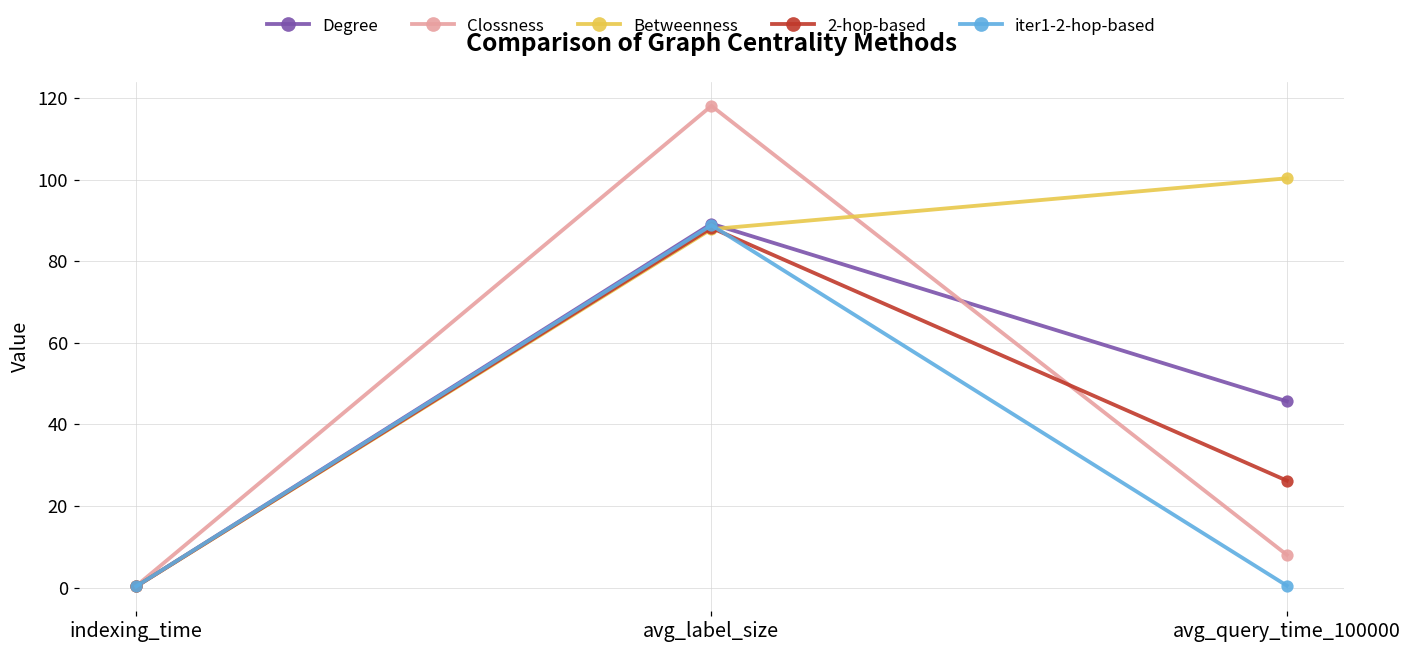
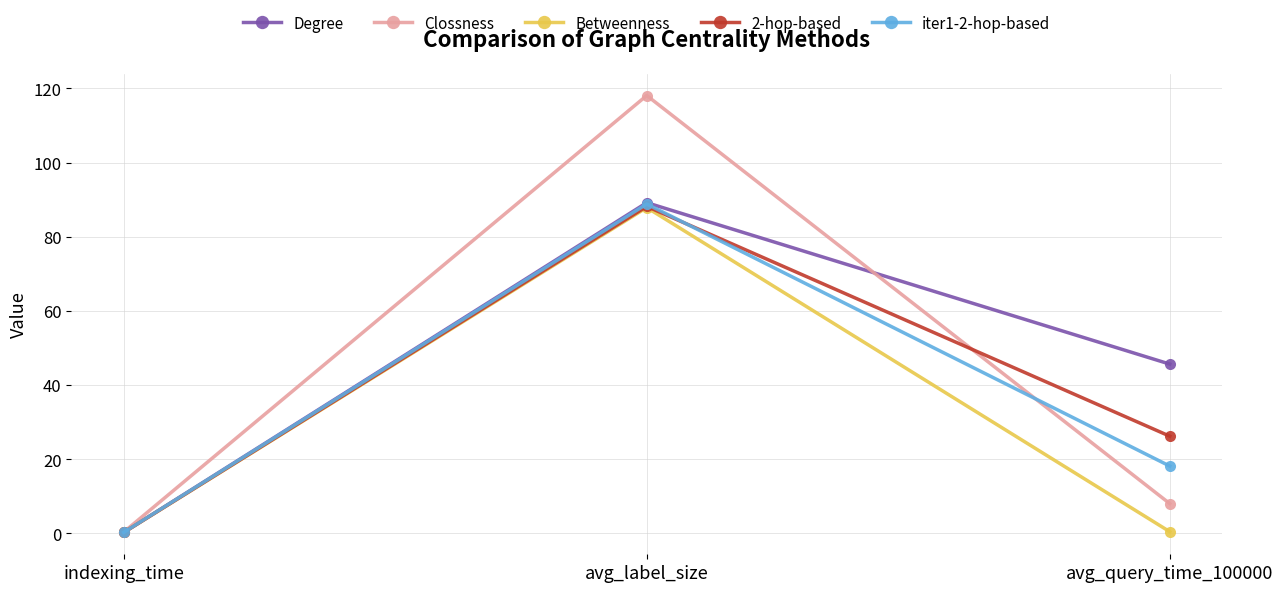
  {
    "Degree": {
      "avg_query_time_100000": 46
    },
    "Clossness": {
      "avg_label_size": 118,
      "avg_query_time_100000": 8
    },
    "Betweenness": {
-     "avg_query_time_100000": 100
+     "avg_query_time_100000": 0
    },
    "2-hop-based": {
      "avg_query_time_100000": 26
    },
    "iter1-2-hop-based": {
-     "avg_query_time_100000": 0
+     "avg_query_time_100000": 18
    }
  }
